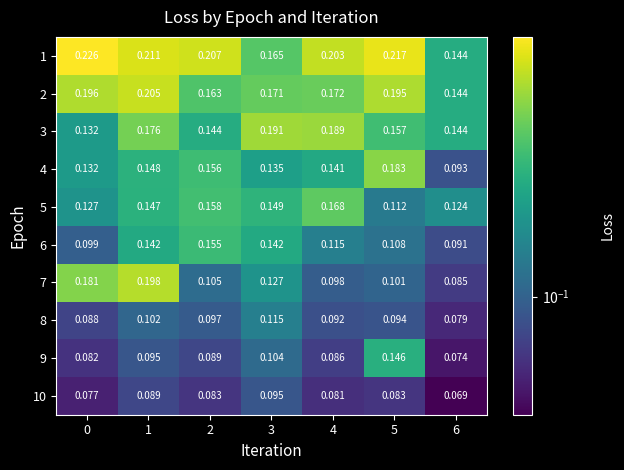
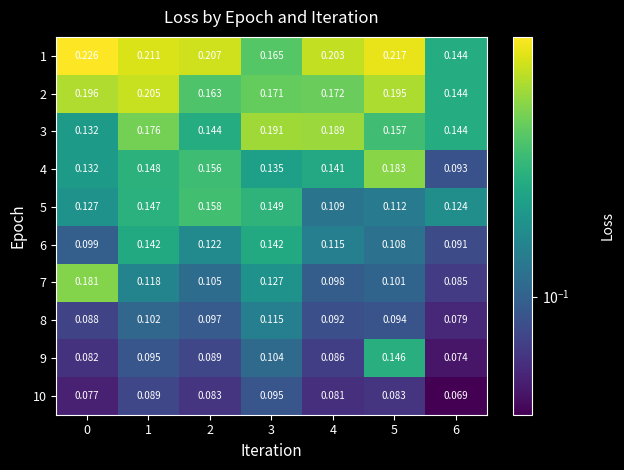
  {
    "1": {
      "0": 0.226,
      "1": 0.211,
      "2": 0.207,
      "3": 0.165,
      "4": 0.203,
      "5": 0.217,
      "6": 0.144
    },
    "2": {
      "0": 0.196,
      "1": 0.205,
      "2": 0.163,
      "3": 0.171,
      "4": 0.172,
      "5": 0.195,
      "6": 0.144
    },
    "3": {
      "0": 0.132,
      "1": 0.176,
      "2": 0.144,
      "3": 0.191,
      "4": 0.189,
      "5": 0.157,
      "6": 0.144
    },
    "4": {
      "0": 0.132,
      "1": 0.148,
      "2": 0.156,
      "3": 0.135,
      "4": 0.141,
      "5": 0.183,
      "6": 0.093
    },
    "5": {
      "0": 0.127,
      "1": 0.147,
      "2": 0.158,
      "3": 0.149,
-     "4": 0.168,
+     "4": 0.109,
      "5": 0.112,
      "6": 0.124
    },
    "6": {
      "0": 0.099,
      "1": 0.142,
-     "2": 0.155,
+     "2": 0.122,
      "3": 0.142,
      "4": 0.115,
      "5": 0.108,
      "6": 0.091
    },
    "7": {
      "0": 0.181,
-     "1": 0.198,
+     "1": 0.118,
      "2": 0.105,
      "3": 0.127,
      "4": 0.098,
      "5": 0.101,
      "6": 0.085
    },
    "8": {
      "0": 0.088,
      "1": 0.102,
      "2": 0.097,
      "3": 0.115,
      "4": 0.092,
      "5": 0.094,
      "6": 0.079
    },
    "9": {
      "0": 0.082,
      "1": 0.095,
      "2": 0.089,
      "3": 0.104,
      "4": 0.086,
      "5": 0.146,
      "6": 0.074
    },
    "10": {
      "0": 0.077,
      "1": 0.089,
      "2": 0.083,
      "3": 0.095,
      "4": 0.081,
      "5": 0.083,
      "6": 0.069
    }
  }
